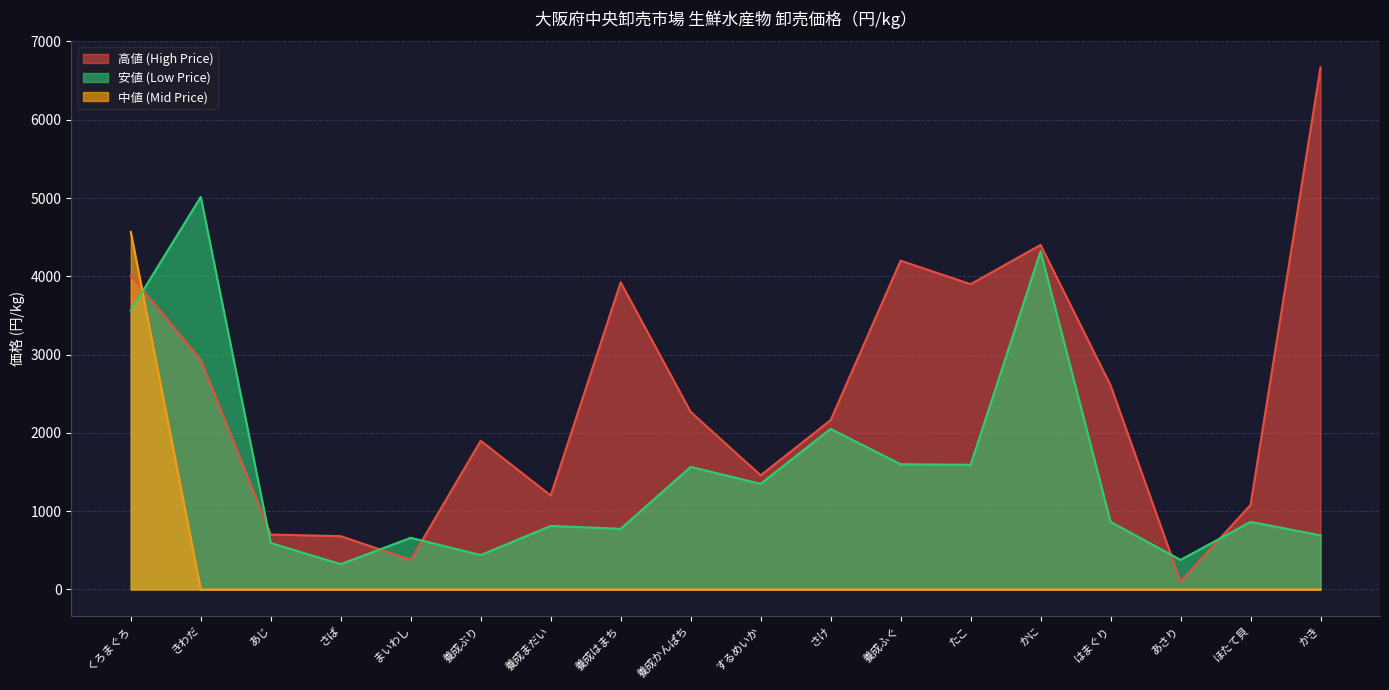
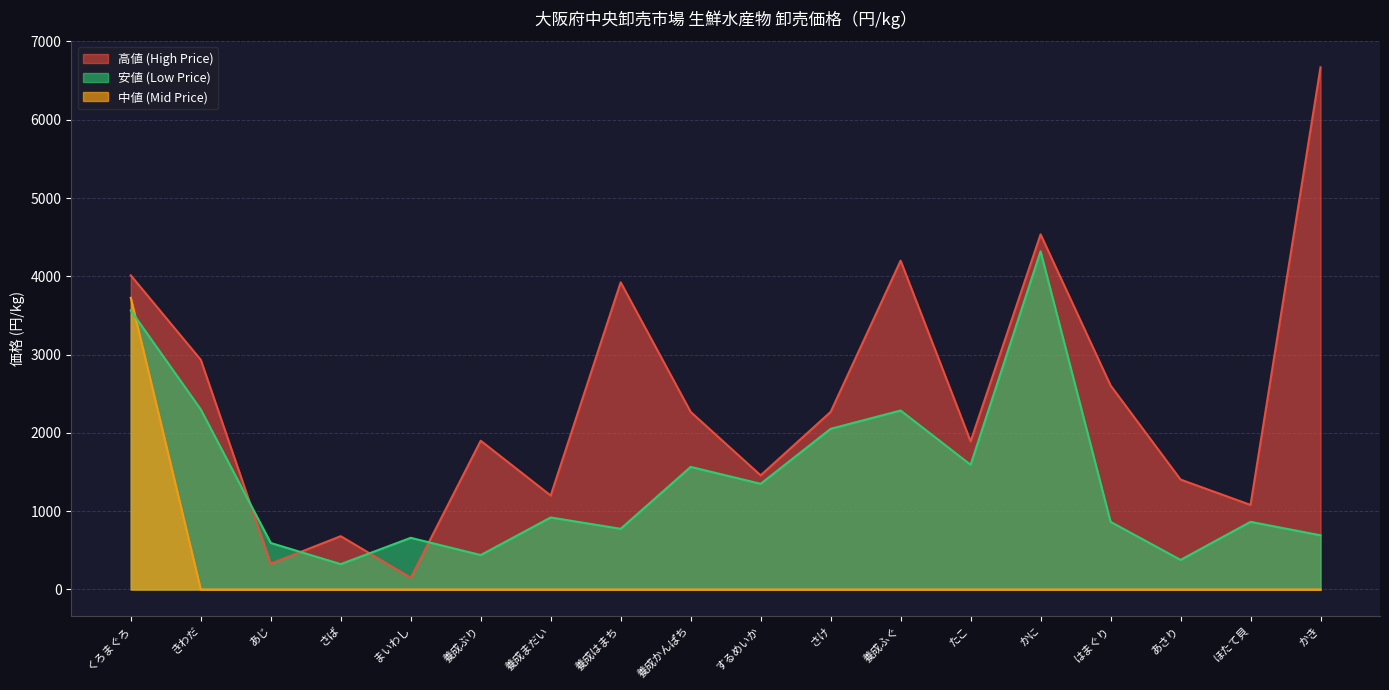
  {
    "高値 (High Price)": {
      "くろまぐろ": 4000,
      "きわだ": 2900,
-     "あじ": 700,
+     "あじ": 300,
      "さば": 700,
-     "まいわし": 400,
+     "まいわし": 200,
      "養成ぶり": 1900,
      "養成まだい": 1200,
      "養成はまち": 3900,
      "養成かんぱち": 2300,
      "するめいか": 1500,
-     "さけ": 2200,
+     "さけ": 2300,
      "養成ふぐ": 4200,
-     "たこ": 3900,
-     "かに": 4400,
+     "たこ": 1900,
+     "かに": 4500,
      "はまぐり": 2600,
-     "あさり": 100,
+     "あさり": 1400,
      "ほたて貝": 1100,
      "かき": 6700
    },
    "安値 (Low Price)": {
      "くろまぐろ": 3600,
-     "きわだ": 5000,
+     "きわだ": 2300,
      "あじ": 600,
      "さば": 300,
      "まいわし": 700,
      "養成ぶり": 400,
-     "養成まだい": 800,
+     "養成まだい": 900,
      "養成はまち": 800,
      "養成かんぱち": 1600,
      "するめいか": 1400,
      "さけ": 2100,
-     "養成ふぐ": 1600,
+     "養成ふぐ": 2300,
      "たこ": 1600,
      "かに": 4300,
      "はまぐり": 900,
      "あさり": 400,
      "ほたて貝": 900,
      "かき": 700
    },
    "中値 (Mid Price)": {
-     "くろまぐろ": 4600,
+     "くろまぐろ": 3700,
      "きわだ": 0,
      "あじ": 0,
      "さば": 0,
      "まいわし": 0,
      "養成ぶり": 0,
      "養成まだい": 0,
      "養成はまち": 0,
      "養成かんぱち": 0,
      "するめいか": 0,
      "さけ": 0,
      "養成ふぐ": 0,
      "たこ": 0,
      "かに": 0,
      "はまぐり": 0,
      "あさり": 0,
      "ほたて貝": 0,
      "かき": 0
    }
  }
